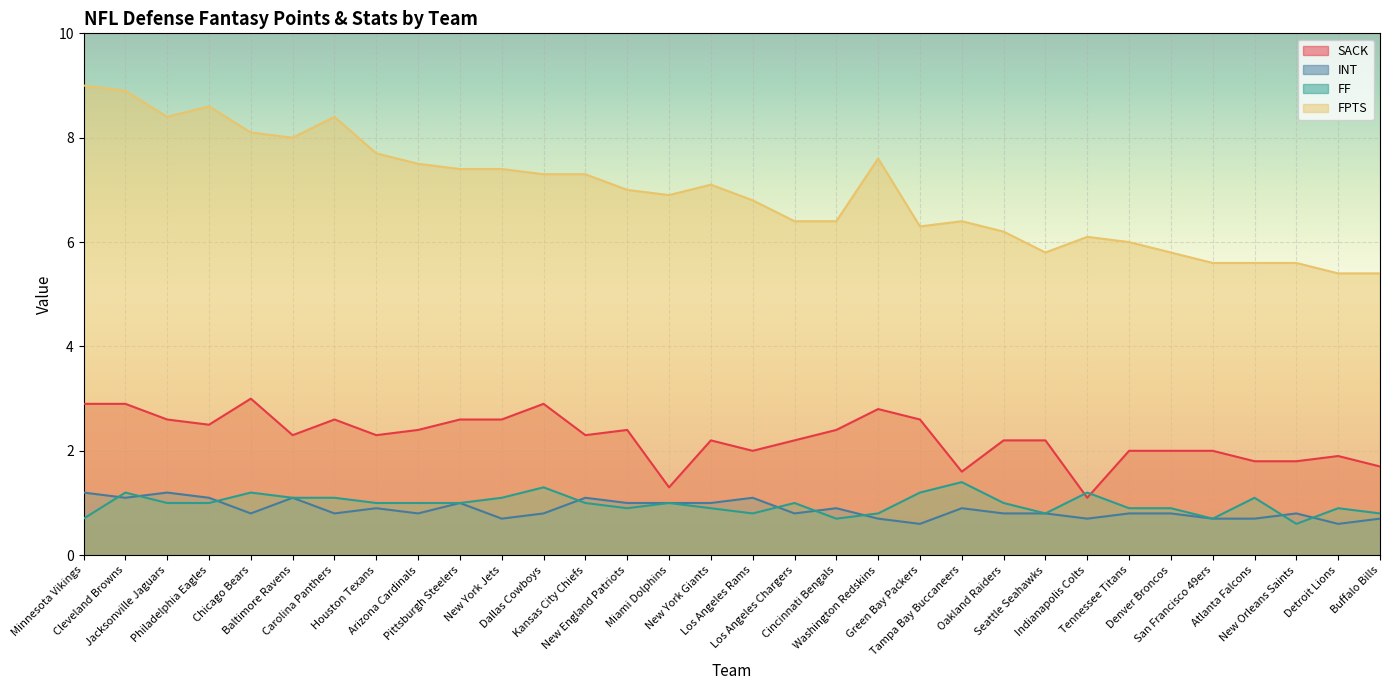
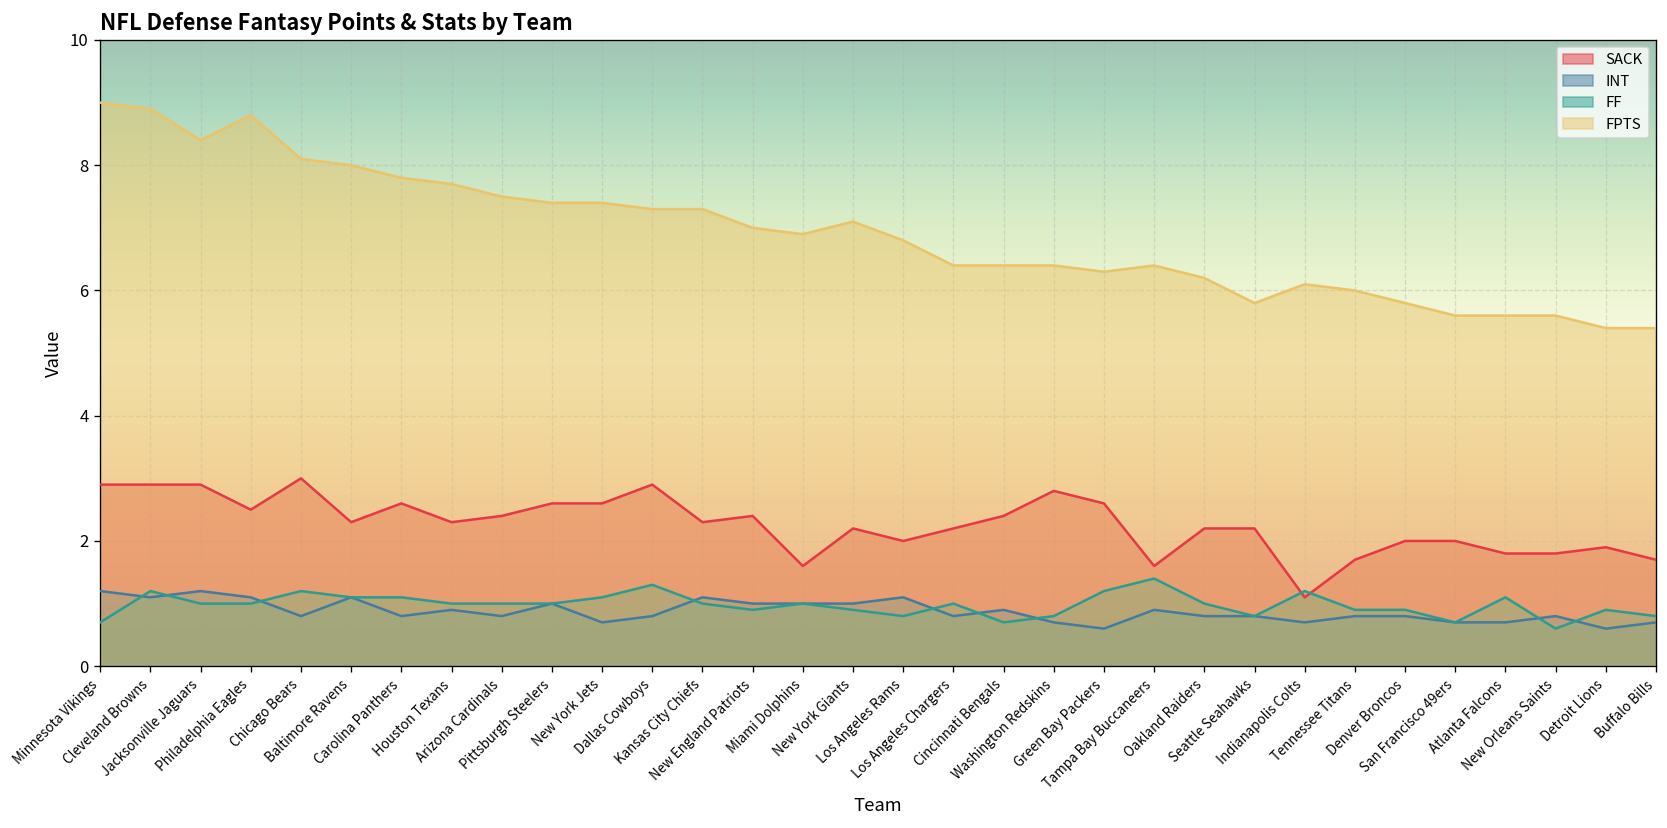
  {
    "SACK": {
      "Minnesota Vikings": 2.9,
      "Cleveland Browns": 2.9,
-     "Jacksonville Jaguars": 2.6,
+     "Jacksonville Jaguars": 2.9,
      "Philadelphia Eagles": 2.5,
      "Chicago Bears": 3.0,
      "Baltimore Ravens": 2.3,
      "Carolina Panthers": 2.6,
      "Houston Texans": 2.3,
      "Arizona Cardinals": 2.4,
      "Pittsburgh Steelers": 2.6,
      "New York Jets": 2.6,
      "Dallas Cowboys": 2.9,
      "Kansas City Chiefs": 2.3,
      "New England Patriots": 2.4,
-     "Miami Dolphins": 1.3,
+     "Miami Dolphins": 1.6,
      "New York Giants": 2.2,
      "Los Angeles Rams": 2.0,
      "Los Angeles Chargers": 2.2,
      "Cincinnati Bengals": 2.4,
      "Washington Redskins": 2.8,
      "Green Bay Packers": 2.6,
      "Tampa Bay Buccaneers": 1.6,
      "Oakland Raiders": 2.2,
      "Seattle Seahawks": 2.2,
      "Indianapolis Colts": 1.1,
-     "Tennessee Titans": 2.0,
+     "Tennessee Titans": 1.7,
      "Denver Broncos": 2.0,
      "San Francisco 49ers": 2.0,
      "Atlanta Falcons": 1.8,
      "New Orleans Saints": 1.8,
      "Detroit Lions": 1.9,
      "Buffalo Bills": 1.7
    },
    "FPTS": {
      "Minnesota Vikings": 9.0,
      "Cleveland Browns": 8.9,
      "Jacksonville Jaguars": 8.4,
-     "Philadelphia Eagles": 8.6,
+     "Philadelphia Eagles": 8.8,
      "Chicago Bears": 8.1,
      "Baltimore Ravens": 8.0,
-     "Carolina Panthers": 8.4,
+     "Carolina Panthers": 7.8,
      "Houston Texans": 7.7,
      "Arizona Cardinals": 7.5,
      "Pittsburgh Steelers": 7.4,
      "New York Jets": 7.4,
      "Dallas Cowboys": 7.3,
      "Kansas City Chiefs": 7.3,
      "New England Patriots": 7.0,
      "Miami Dolphins": 6.9,
      "New York Giants": 7.1,
      "Los Angeles Rams": 6.8,
      "Los Angeles Chargers": 6.4,
      "Cincinnati Bengals": 6.4,
-     "Washington Redskins": 7.6,
+     "Washington Redskins": 6.4,
      "Green Bay Packers": 6.3,
      "Tampa Bay Buccaneers": 6.4,
      "Oakland Raiders": 6.2,
      "Seattle Seahawks": 5.8,
      "Indianapolis Colts": 6.1,
      "Tennessee Titans": 6.0,
      "Denver Broncos": 5.8,
      "San Francisco 49ers": 5.6,
      "Atlanta Falcons": 5.6,
      "New Orleans Saints": 5.6,
      "Detroit Lions": 5.4,
      "Buffalo Bills": 5.4
    }
  }
